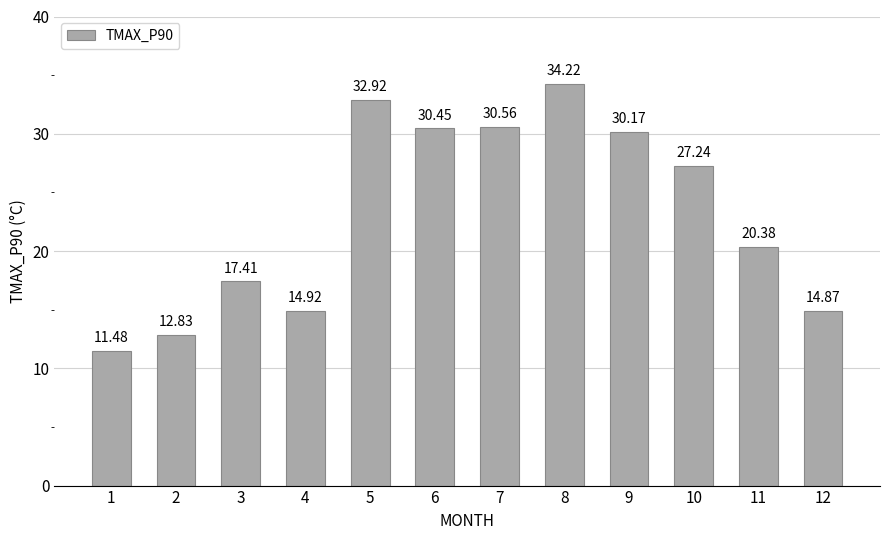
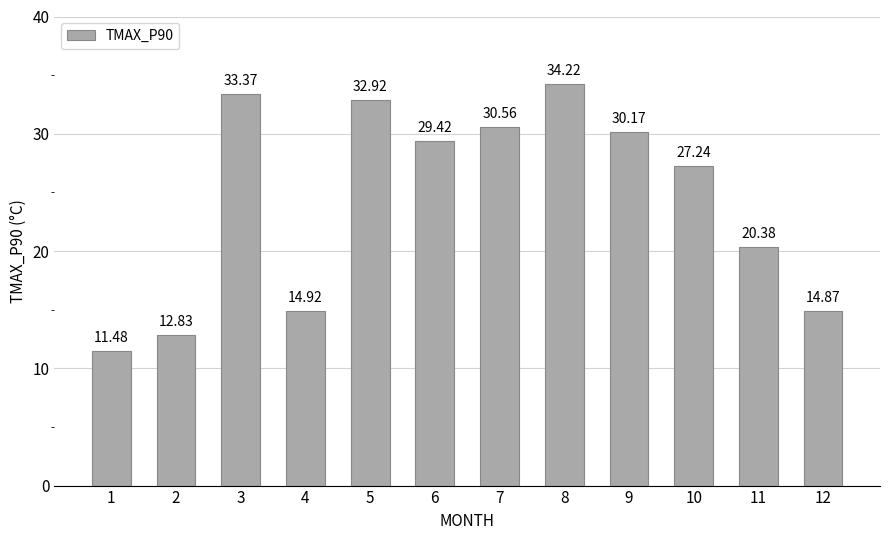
  {
    "1": 11.48,
    "2": 12.83,
-   "3": 17.41,
+   "3": 33.37,
    "4": 14.92,
    "5": 32.92,
-   "6": 30.45,
+   "6": 29.42,
    "7": 30.56,
    "8": 34.22,
    "9": 30.17,
    "10": 27.24,
    "11": 20.38,
    "12": 14.87
  }
